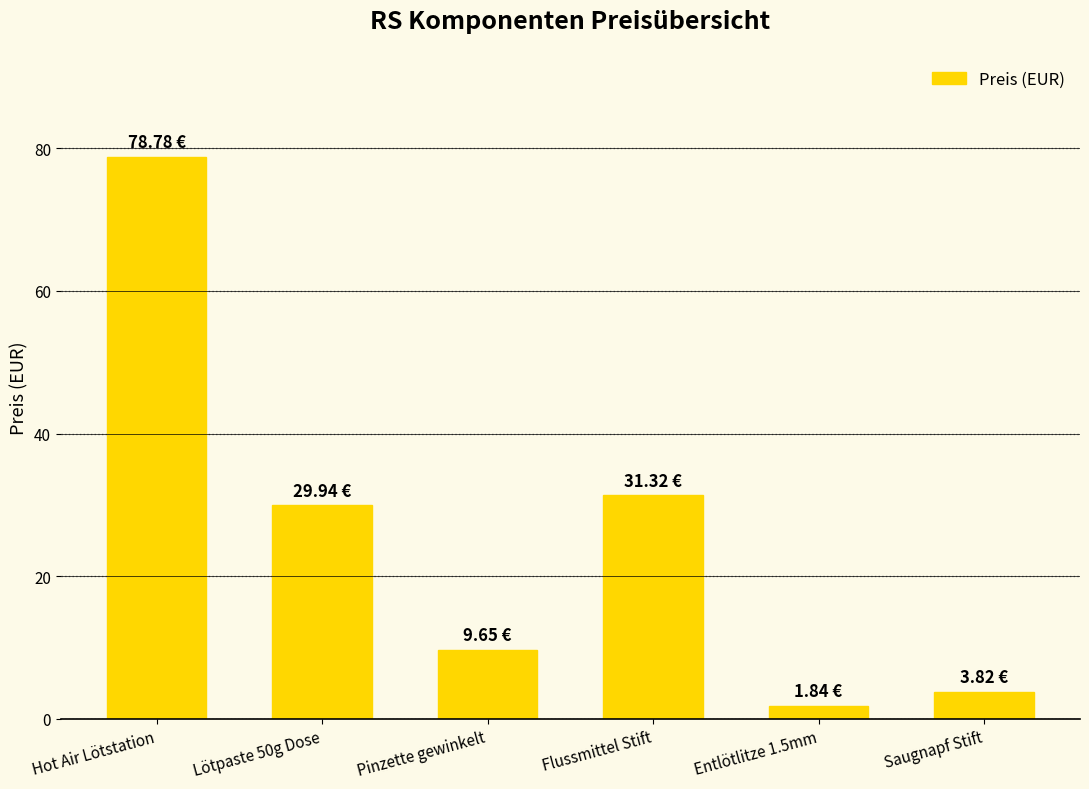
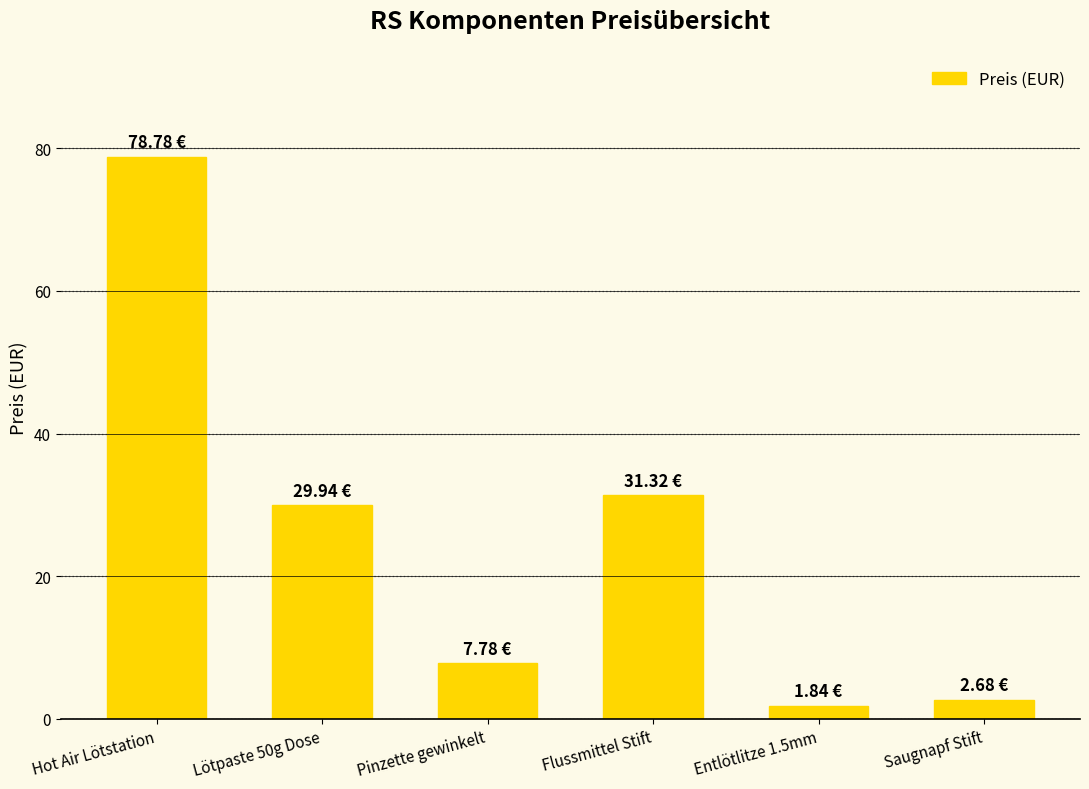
  {
    "Hot Air Lötstation": 78.78,
    "Lötpaste 50g Dose": 29.94,
-   "Pinzette gewinkelt": 9.65,
+   "Pinzette gewinkelt": 7.78,
    "Flussmittel Stift": 31.32,
    "Entlötlitze 1.5mm": 1.84,
-   "Saugnapf Stift": 3.82
+   "Saugnapf Stift": 2.68
  }
